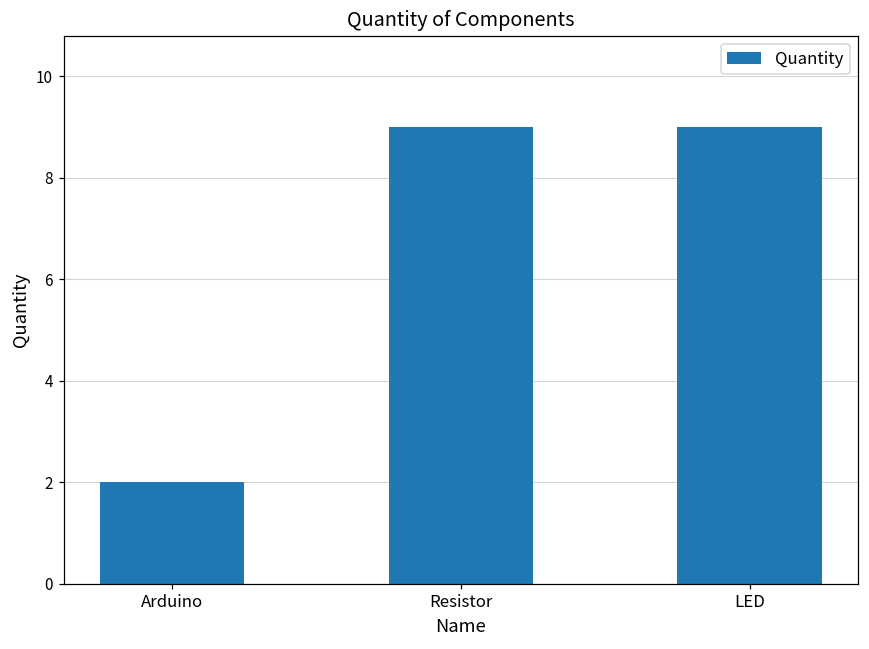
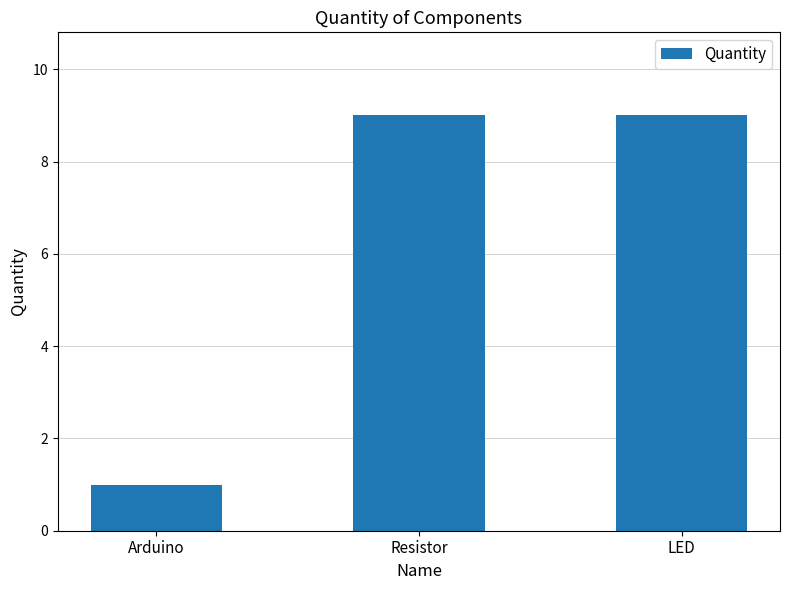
  {
-   "Arduino": 2,
+   "Arduino": 1,
    "Resistor": 9,
    "LED": 9
  }
